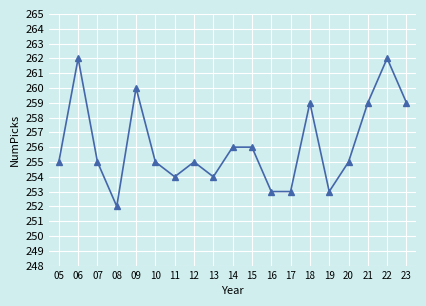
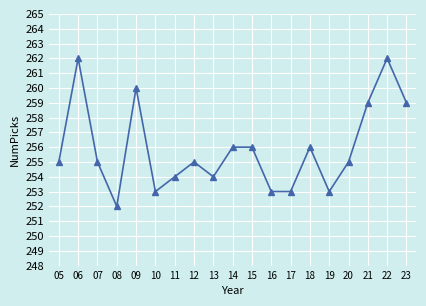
  {
    "05": 255,
    "06": 262,
    "07": 255,
    "08": 252,
    "09": 260,
-   "10": 255,
+   "10": 253,
    "11": 254,
    "12": 255,
    "13": 254,
    "14": 256,
    "15": 256,
    "16": 253,
    "17": 253,
-   "18": 259,
+   "18": 256,
    "19": 253,
    "20": 255,
    "21": 259,
    "22": 262,
    "23": 259
  }
